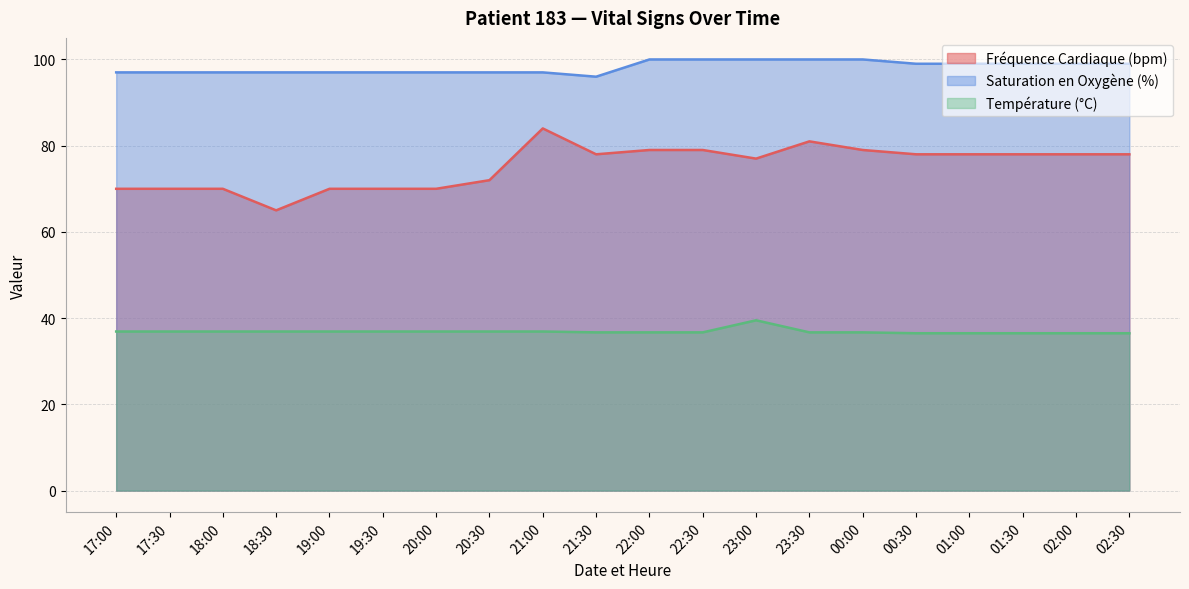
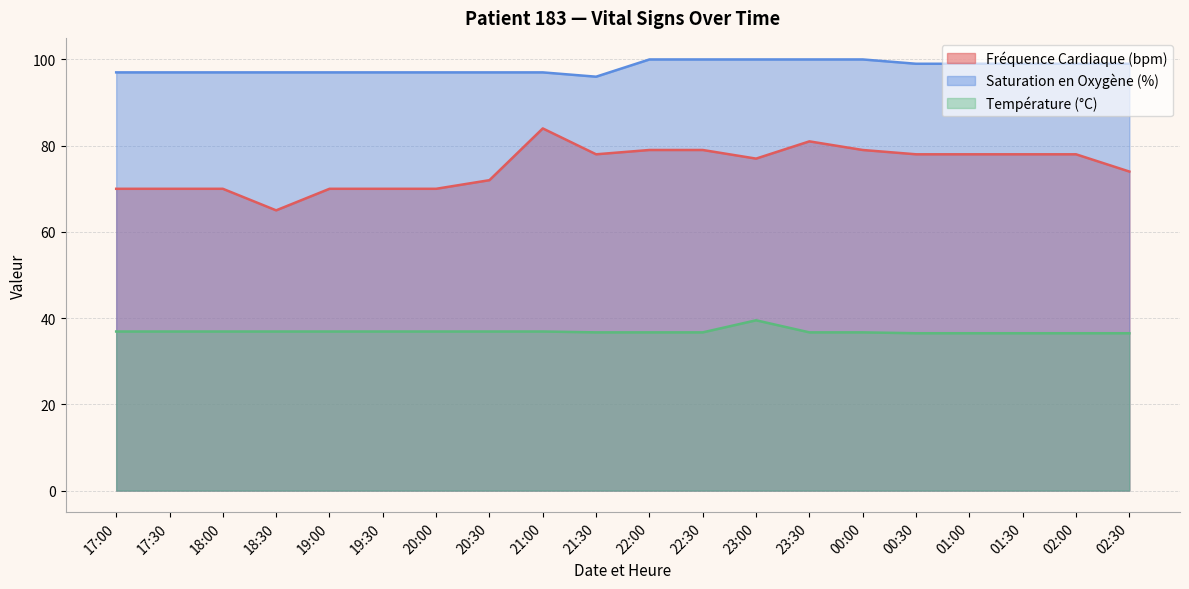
  {
    "Fréquence Cardiaque (bpm)": {
      "17:00": 70,
      "17:30": 70,
      "18:00": 70,
      "18:30": 65,
      "19:00": 70,
      "19:30": 70,
      "20:00": 70,
      "20:30": 72,
      "21:00": 84,
      "21:30": 78,
      "22:00": 79,
      "22:30": 79,
      "23:00": 77,
      "23:30": 81,
      "00:00": 79,
      "00:30": 78,
      "01:00": 78,
      "01:30": 78,
      "02:00": 78,
-     "02:30": 78
+     "02:30": 74
    },
    "Saturation en Oxygène (%)": {
      "17:00": 97,
      "17:30": 97,
      "18:00": 97,
      "18:30": 97,
      "19:00": 97,
      "19:30": 97,
      "20:00": 97,
      "20:30": 97,
      "21:00": 97,
      "21:30": 96,
      "22:00": 100,
      "22:30": 100,
      "23:00": 100,
      "23:30": 100,
      "00:00": 100,
      "00:30": 99
    },
    "Température (°C)": {
      "17:00": 37,
      "17:30": 37,
      "18:00": 37,
      "18:30": 37,
      "19:00": 37,
      "19:30": 37,
      "20:00": 37,
      "20:30": 37,
      "21:00": 37,
      "21:30": 37,
      "22:00": 37,
      "22:30": 37,
      "23:00": 40,
      "23:30": 37,
      "00:00": 37,
      "00:30": 37,
      "01:00": 37,
      "01:30": 37,
      "02:00": 37,
      "02:30": 37
    }
  }
